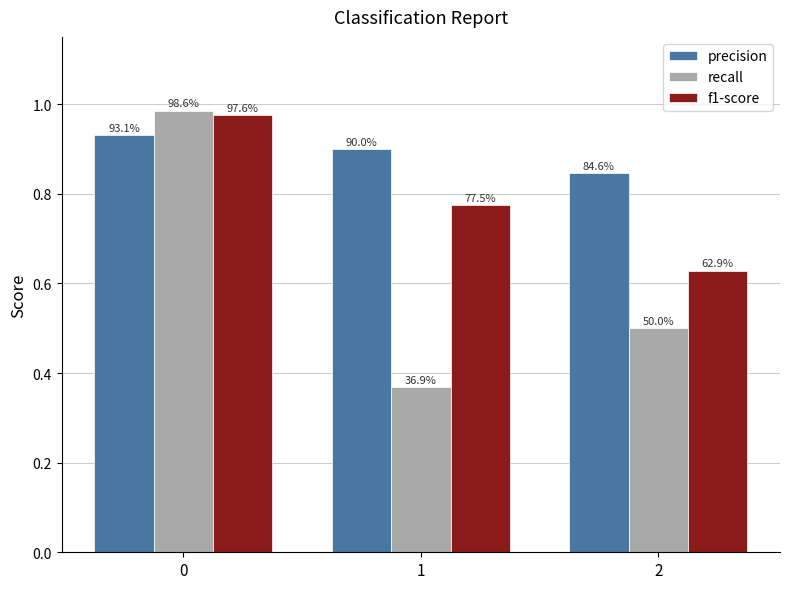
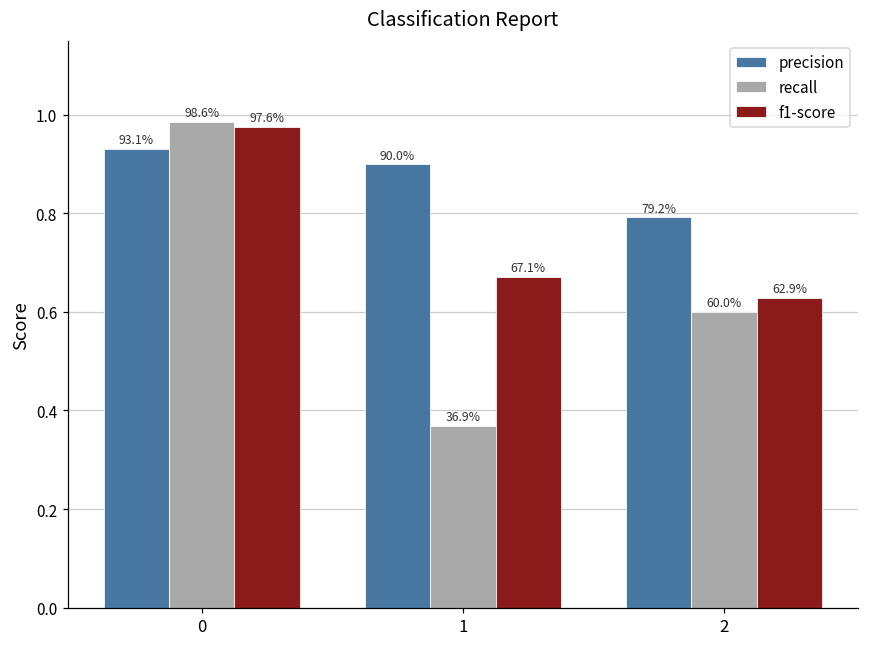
  {
    "precision": {
      "0": "93.1%",
      "1": "90.0%",
-     "2": "84.6%"
+     "2": "79.2%"
    },
    "recall": {
      "0": "98.6%",
      "1": "36.9%",
-     "2": "50.0%"
+     "2": "60.0%"
    },
    "f1-score": {
      "0": "97.6%",
-     "1": "77.5%",
+     "1": "67.1%",
      "2": "62.9%"
    }
  }
